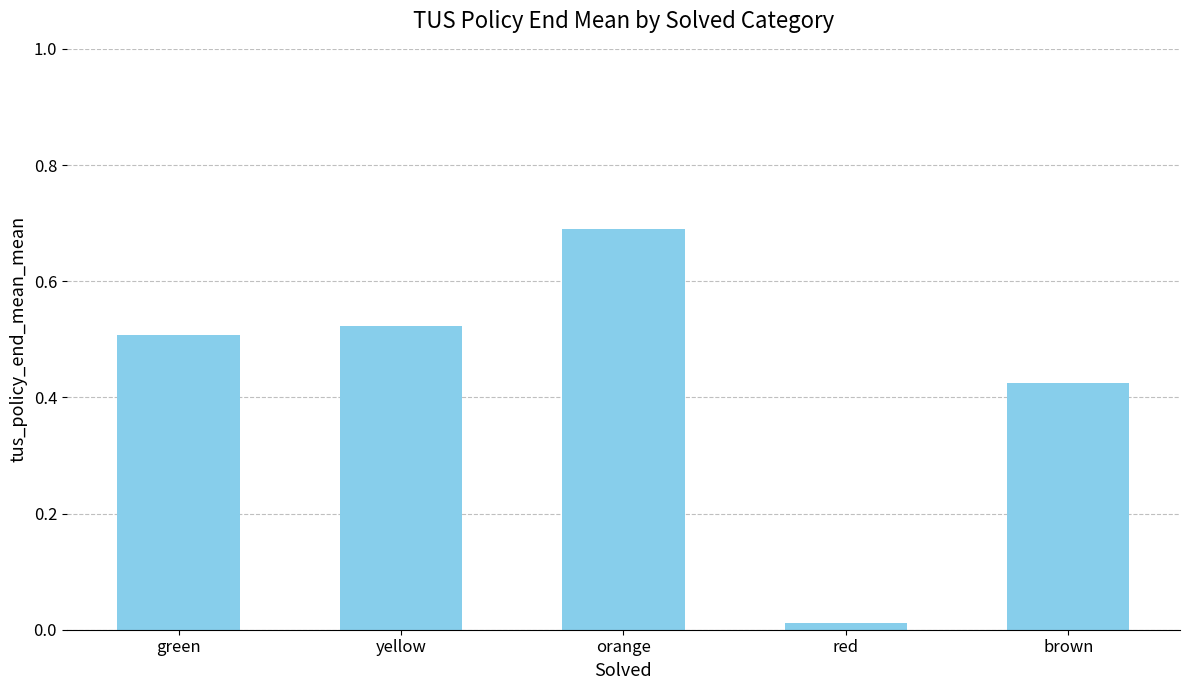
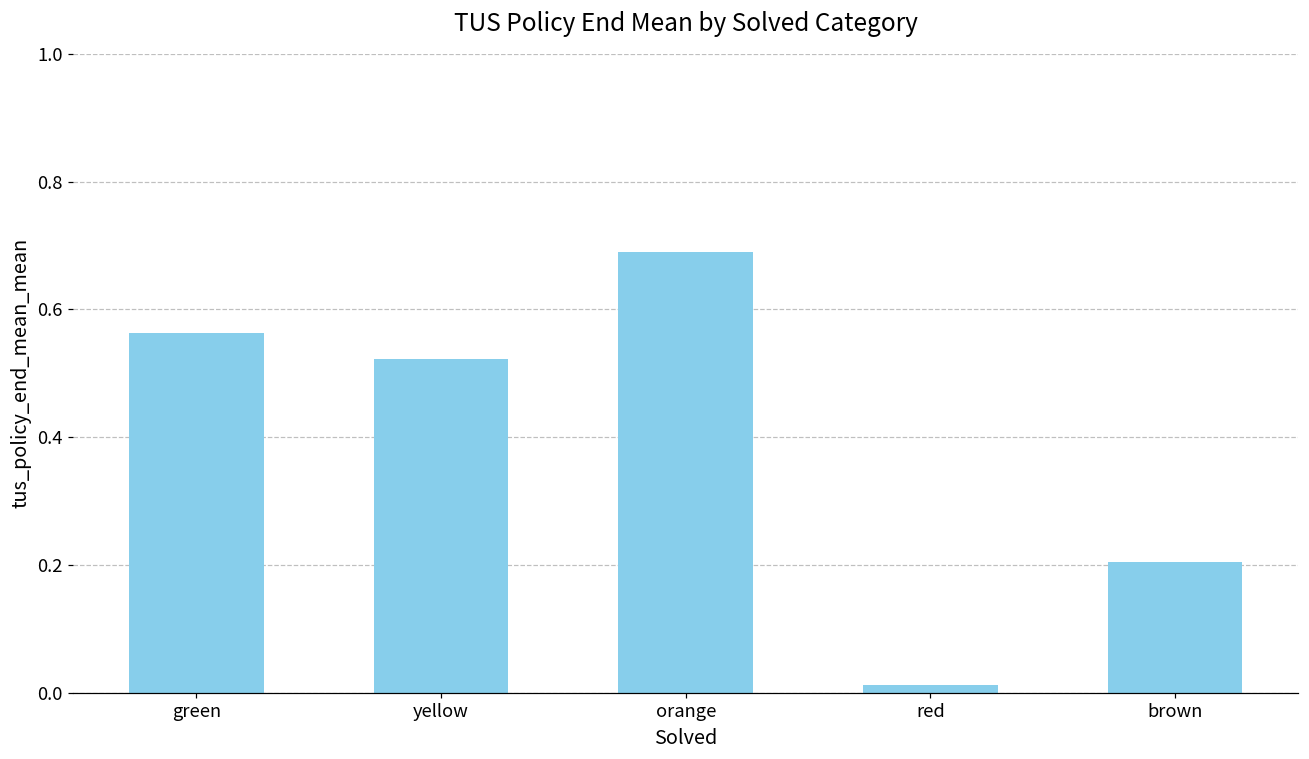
  {
-   "green": 0.51,
+   "green": 0.56,
    "yellow": 0.52,
    "orange": 0.69,
    "red": 0.01,
-   "brown": 0.43
+   "brown": 0.21
  }
